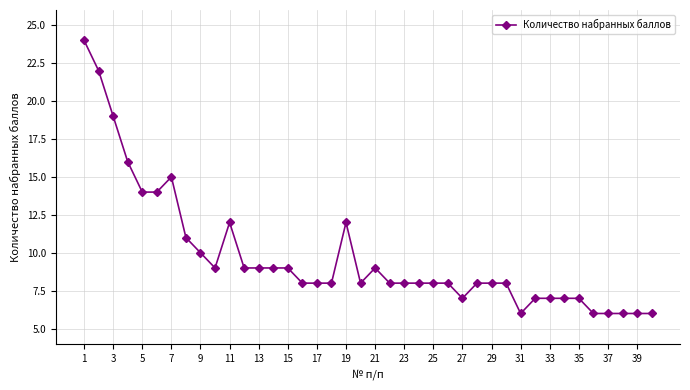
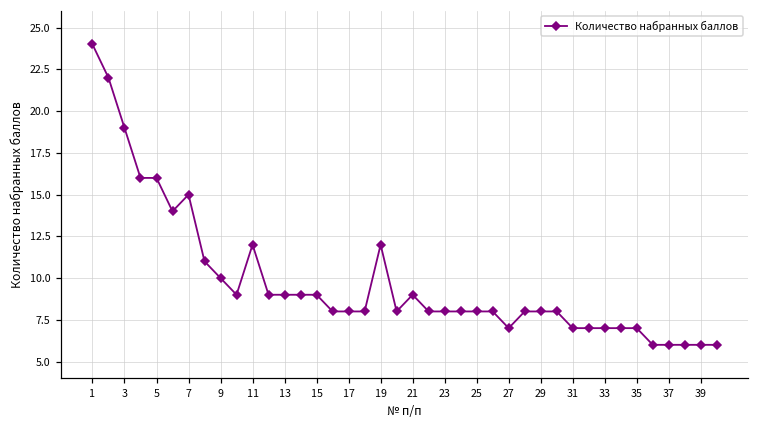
  {
    "1": 24,
    "3": 19,
-   "5": 14,
+   "5": 16,
    "7": 15,
    "9": 10,
    "11": 12,
    "13": 9,
    "15": 9,
    "17": 8,
    "19": 12,
    "21": 9,
    "23": 8,
    "25": 8,
    "27": 7,
    "29": 8,
-   "31": 6,
+   "31": 7,
    "33": 7,
    "35": 7,
    "37": 6,
    "39": 6
  }
